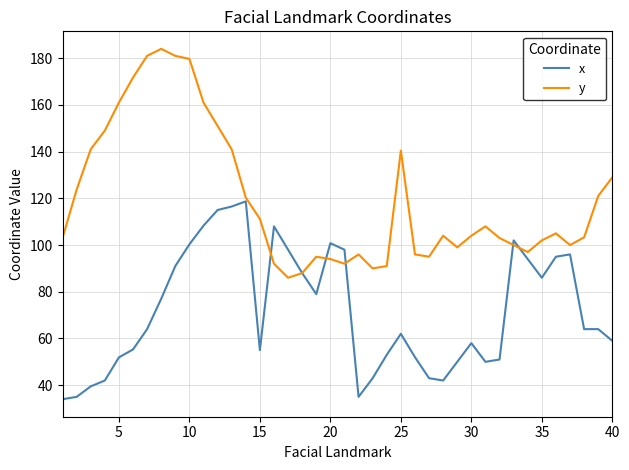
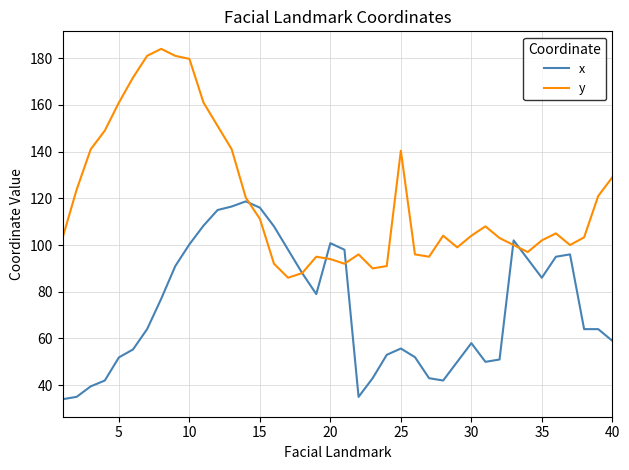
  {
    "x": {
      "5": 52,
      "10": 100,
-     "15": 55,
+     "15": 116,
      "20": 101,
-     "25": 62,
+     "25": 56,
      "30": 58,
      "35": 86,
      "40": 59
    },
    "y": {
      "5": 161,
      "10": 180,
      "15": 111,
      "20": 94,
      "25": 140,
      "30": 104,
      "35": 102,
      "40": 129
    }
  }
